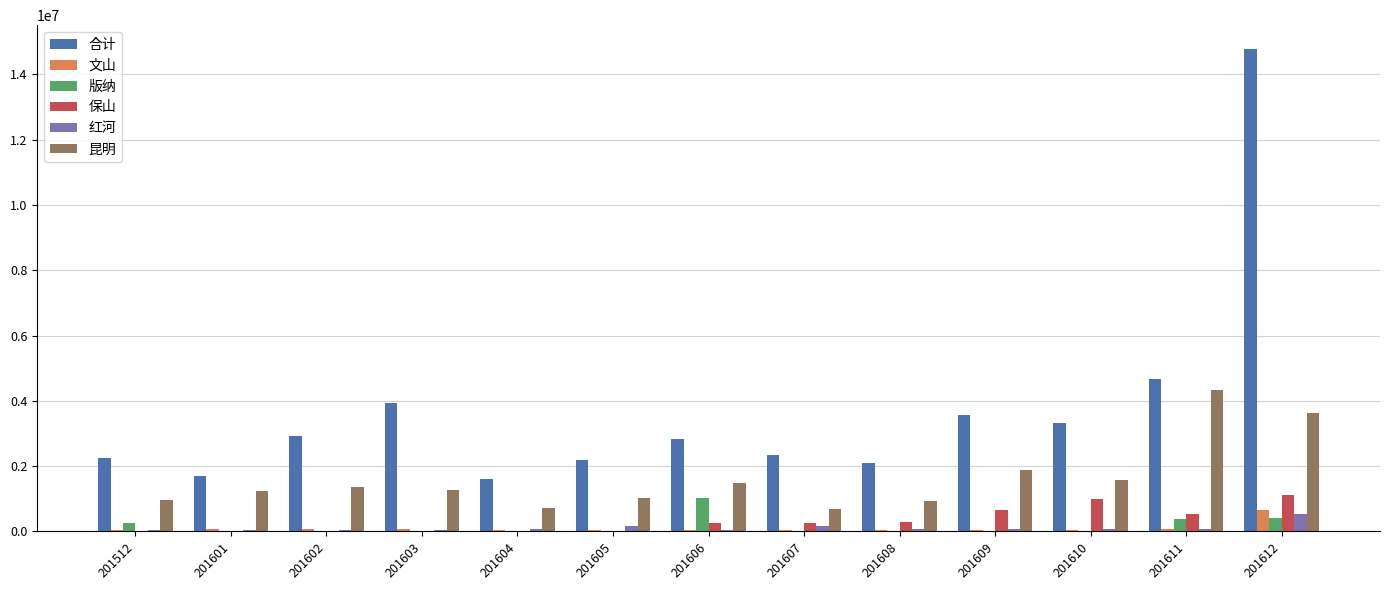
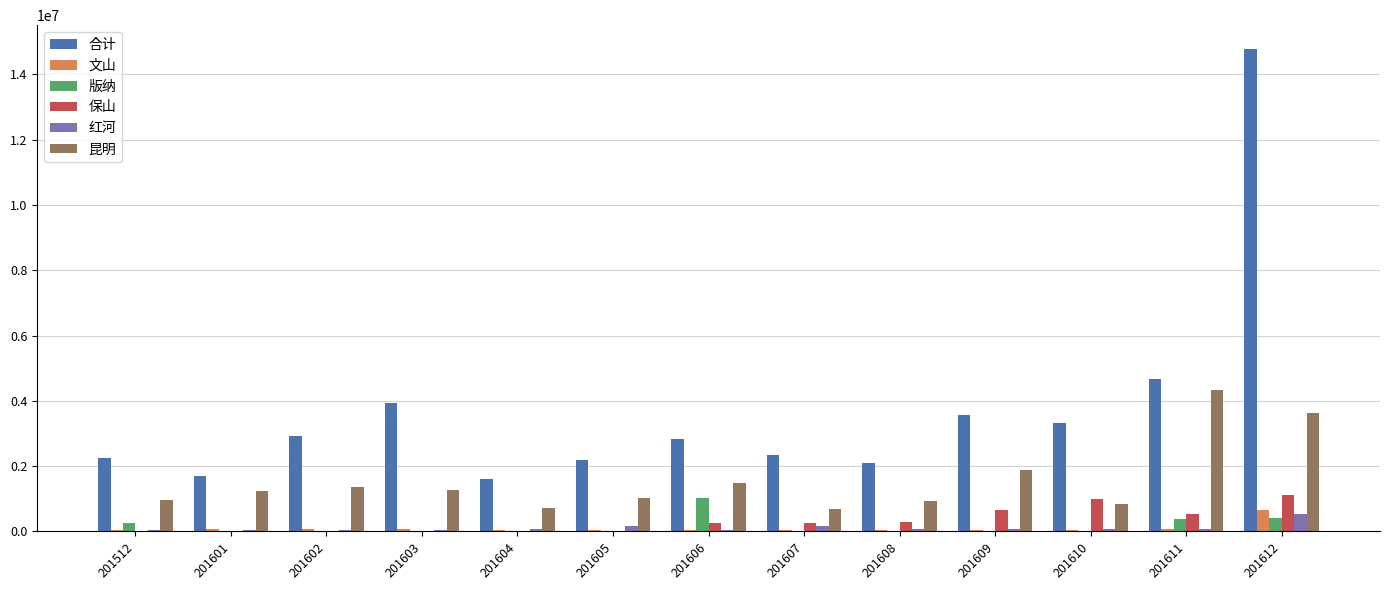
  {
    "版纳": {
      "201512": 300000,
      "201606": 1000000,
      "201611": 400000,
      "201612": 400000
    },
    "昆明": {
      "201512": 1000000,
      "201601": 1300000,
      "201602": 1400000,
      "201603": 1300000,
      "201604": 700000,
      "201605": 1000000,
      "201606": 1500000,
      "201607": 700000,
      "201608": 900000,
      "201609": 1900000,
-     "201610": 1600000,
+     "201610": 800000,
      "201611": 4300000,
      "201612": 3600000
    }
  }
